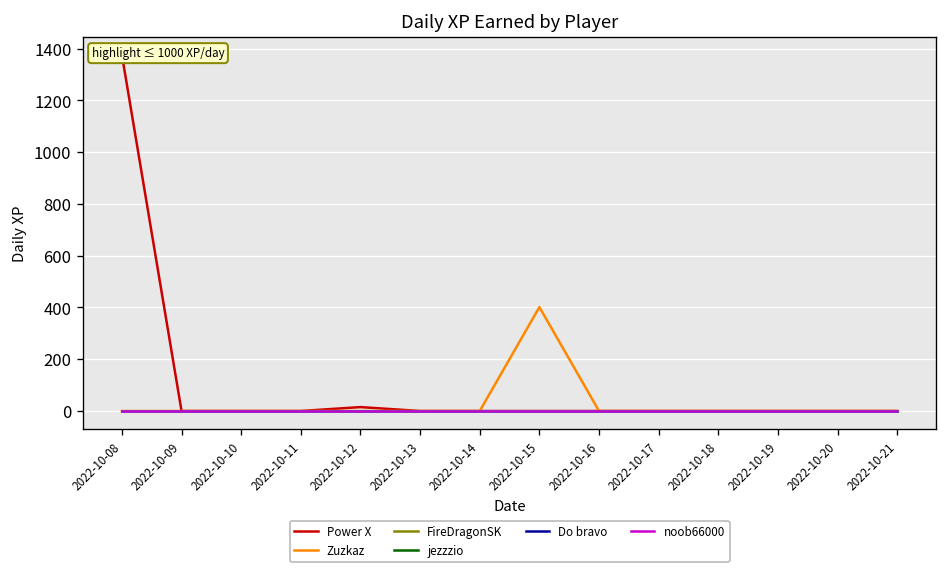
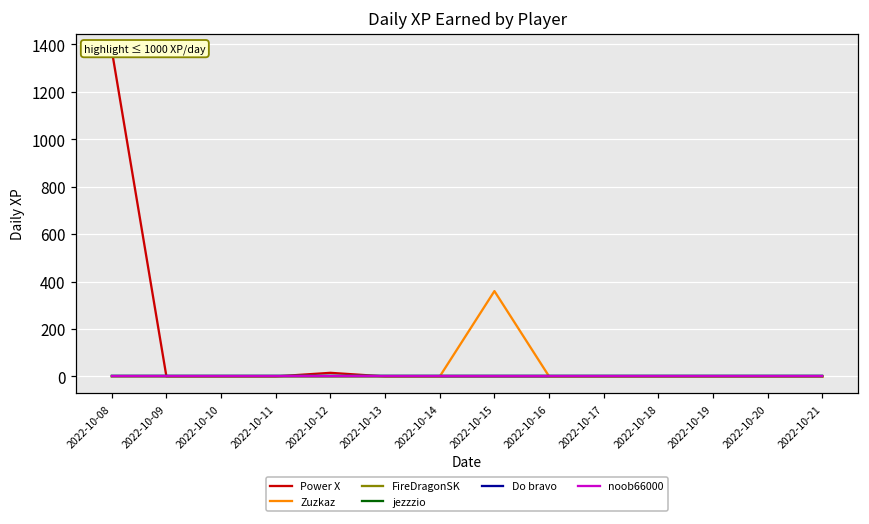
  {
    "Power X": {
      "2022-10-12": 20
    },
    "Zuzkaz": {
-     "2022-10-15": 400
+     "2022-10-15": 360
    }
  }
